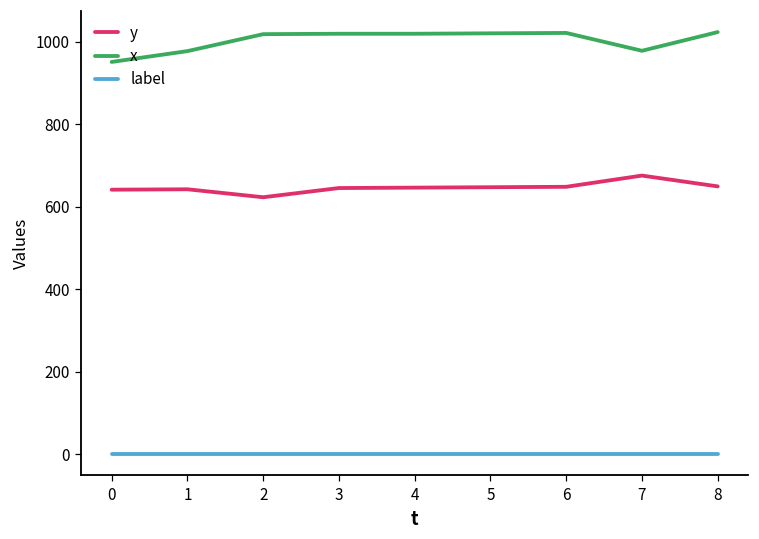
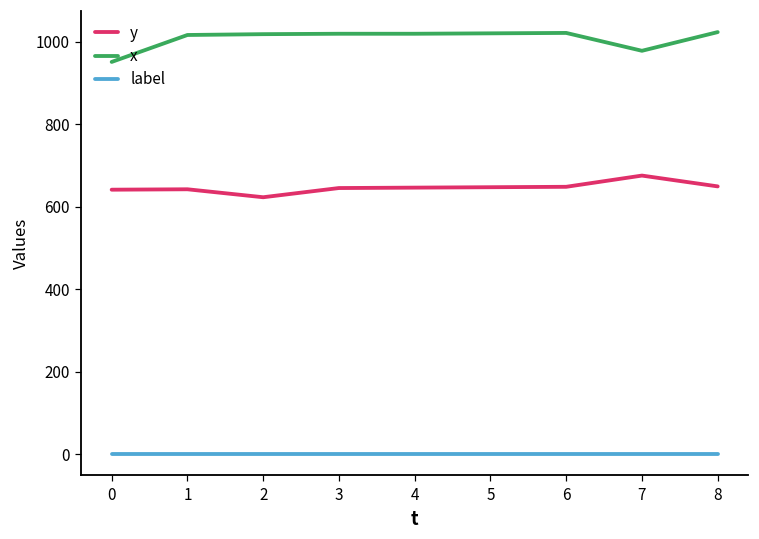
  {
    "y": {
      "0": 640,
      "1": 640,
      "2": 620,
      "3": 650,
      "4": 650,
      "5": 650,
      "6": 650,
      "7": 680,
      "8": 650
    },
    "x": {
      "0": 950,
-     "1": 980,
+     "1": 1020,
      "2": 1020,
      "3": 1020,
      "4": 1020,
      "5": 1020,
      "6": 1020,
      "7": 980,
      "8": 1020
    },
    "label": {
      "0": 0,
      "1": 0,
      "2": 0,
      "3": 0,
      "4": 0,
      "5": 0,
      "6": 0,
      "7": 0,
      "8": 0
    }
  }
